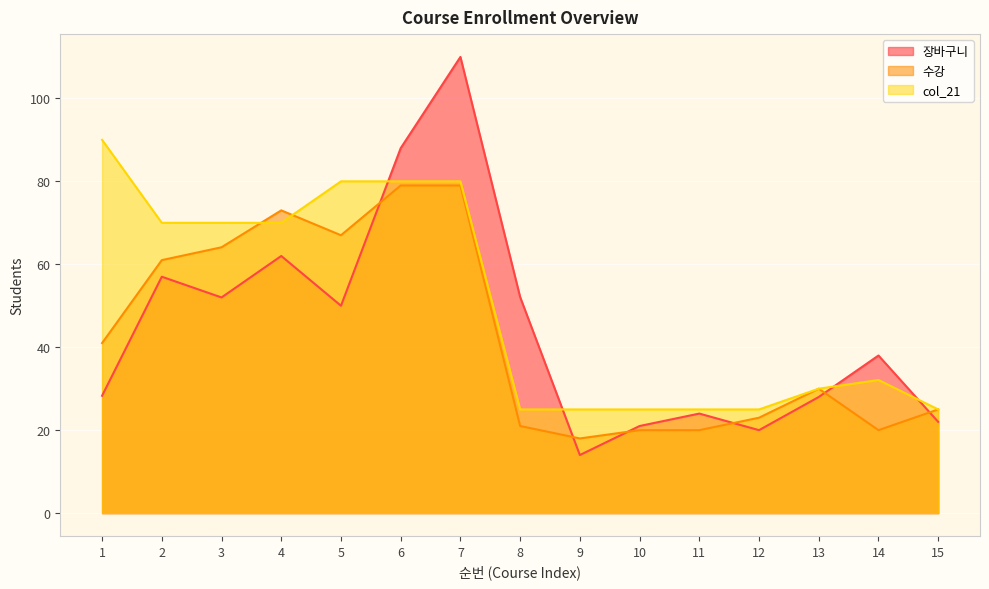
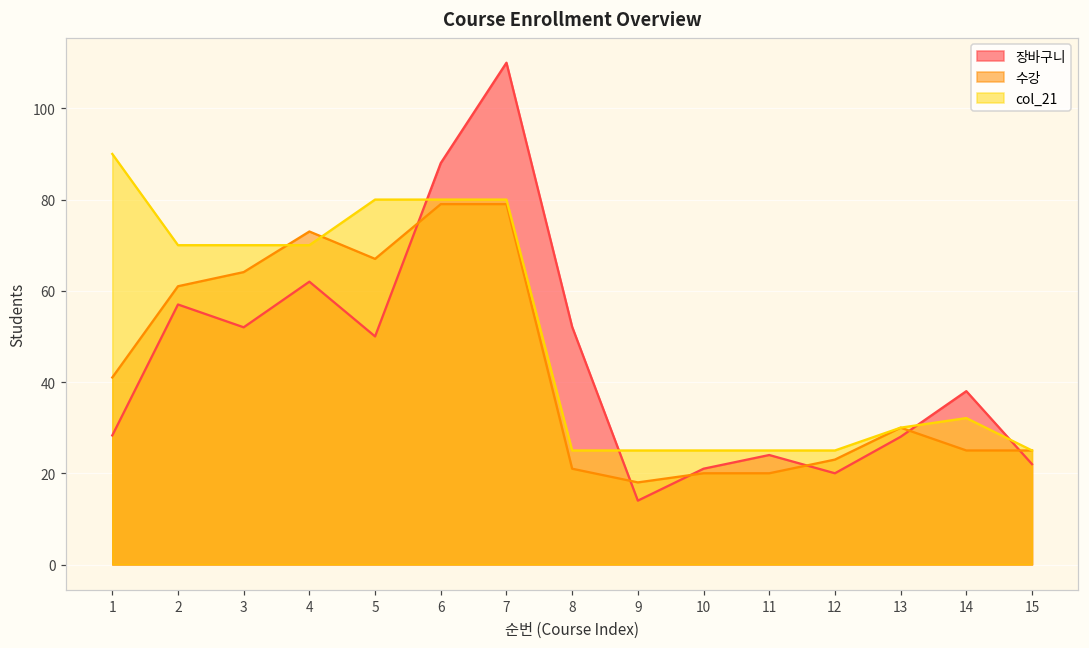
  {
    "장바구니": {
      "1": 28,
      "2": 57,
      "3": 52,
      "4": 62,
      "5": 50,
      "6": 88,
      "7": 110,
      "8": 52,
      "9": 14,
      "10": 21,
      "11": 24,
      "12": 20,
      "13": 28,
      "14": 38,
      "15": 22
    },
    "수강": {
      "1": 41,
      "2": 61,
      "3": 64,
      "4": 73,
      "5": 67,
      "6": 79,
      "7": 79,
      "8": 21,
      "9": 18,
      "10": 20,
      "11": 20,
      "12": 23,
-     "14": 20
+     "14": 25
    },
    "col_21": {
      "1": 90,
      "2": 70,
      "3": 70,
      "4": 70,
      "5": 80,
      "6": 80,
      "7": 80,
      "8": 25,
      "9": 25,
      "10": 25,
      "11": 25,
      "12": 25,
      "14": 32
    }
  }
